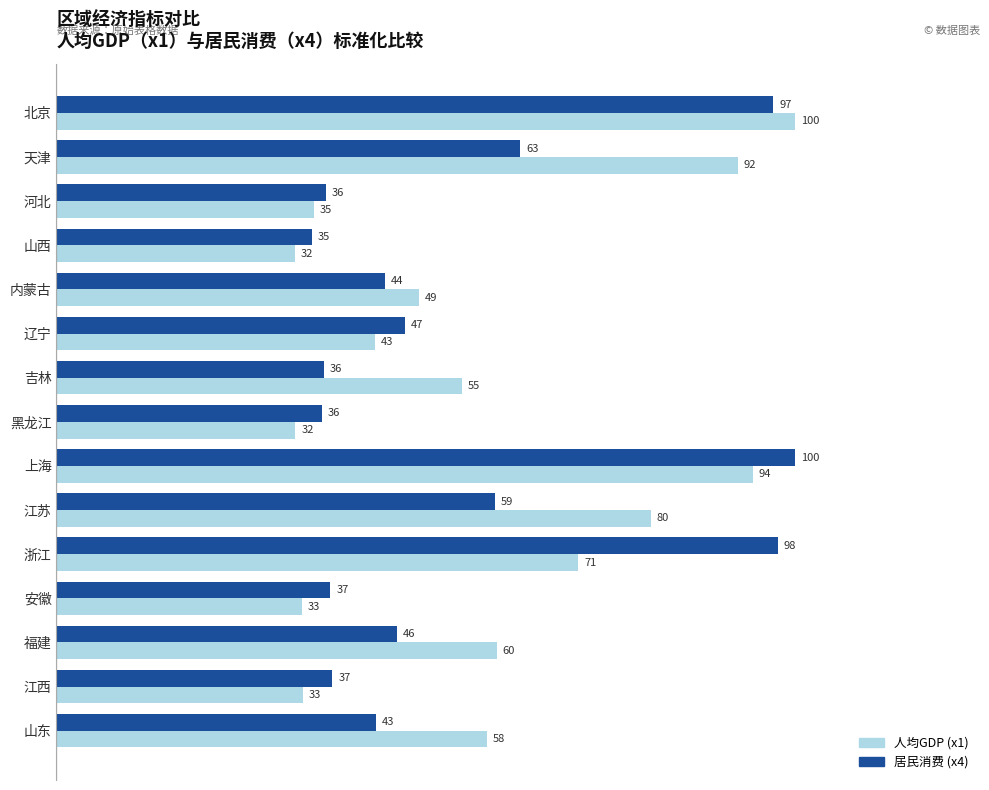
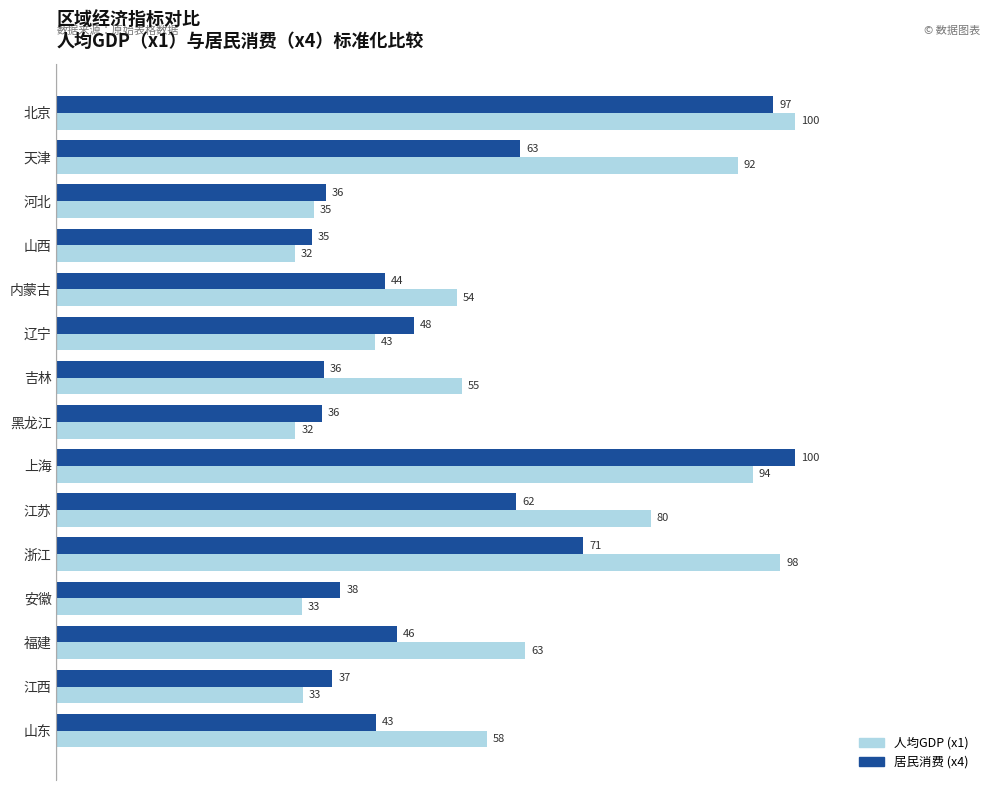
  {
    "人均GDP (x1)": {
      "北京": 100,
      "天津": 92,
      "河北": 35,
      "山西": 32,
-     "内蒙古": 49,
+     "内蒙古": 54,
      "辽宁": 43,
      "吉林": 55,
      "黑龙江": 32,
      "上海": 94,
      "江苏": 80,
-     "浙江": 71,
+     "浙江": 98,
      "安徽": 33,
-     "福建": 60,
+     "福建": 63,
      "江西": 33,
      "山东": 58
    },
    "居民消费 (x4)": {
      "北京": 97,
      "天津": 63,
      "河北": 36,
      "山西": 35,
      "内蒙古": 44,
-     "辽宁": 47,
+     "辽宁": 48,
      "吉林": 36,
      "黑龙江": 36,
      "上海": 100,
-     "江苏": 59,
-     "浙江": 98,
-     "安徽": 37,
+     "江苏": 62,
+     "浙江": 71,
+     "安徽": 38,
      "福建": 46,
      "江西": 37,
      "山东": 43
    }
  }
